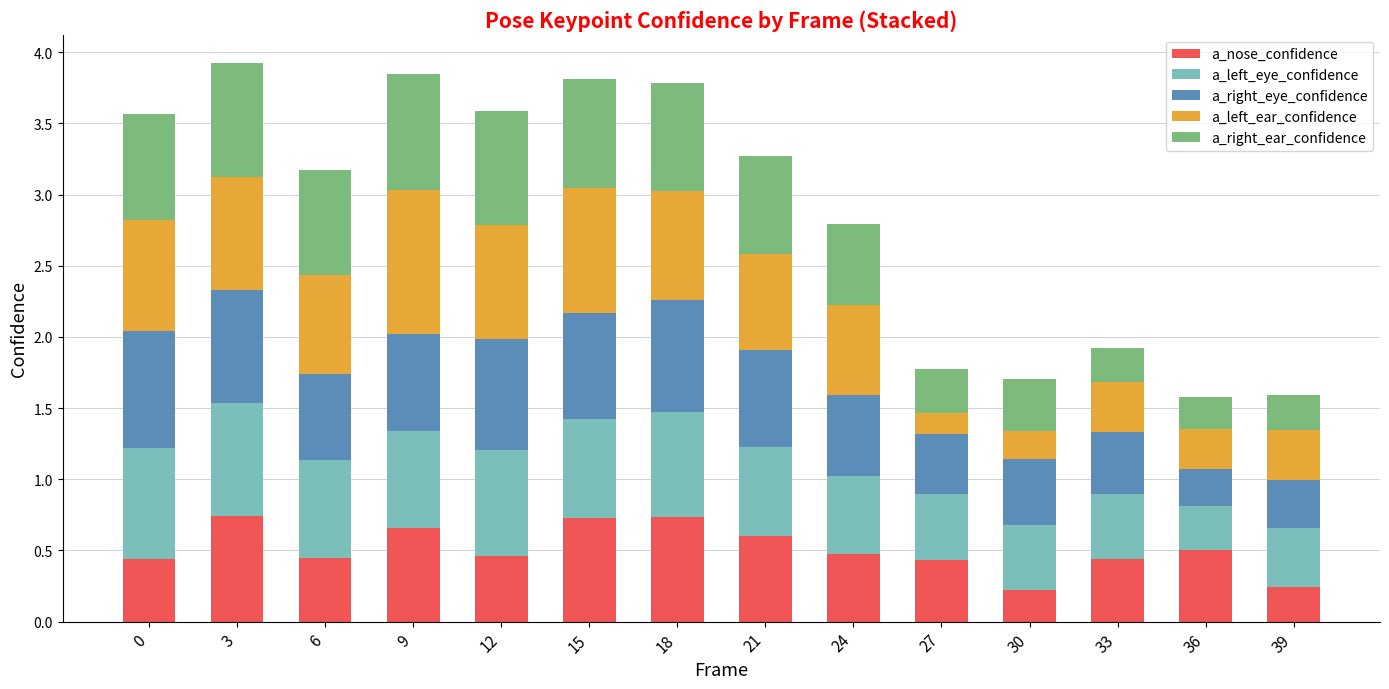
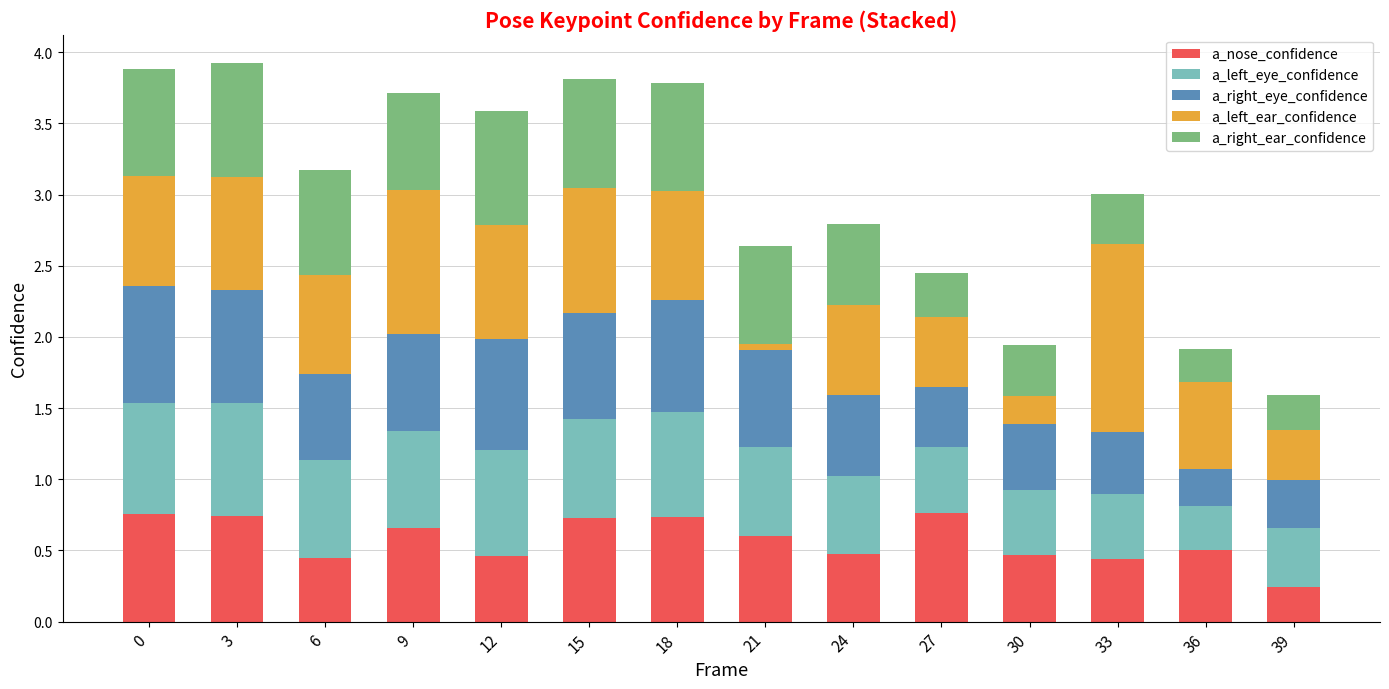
  {
    "a_nose_confidence": {
-     "0": 0.44,
+     "0": 0.76,
      "3": 0.74,
      "6": 0.45,
      "9": 0.66,
      "12": 0.46,
      "15": 0.73,
      "18": 0.73,
      "21": 0.60,
      "24": 0.48,
-     "27": 0.43,
-     "30": 0.23,
+     "27": 0.76,
+     "30": 0.47,
      "33": 0.44,
      "36": 0.50,
      "39": 0.24
    },
    "a_left_ear_confidence": {
      "0": 0.78,
      "3": 0.80,
      "6": 0.69,
      "9": 1.01,
      "12": 0.80,
      "15": 0.88,
      "18": 0.77,
-     "21": 0.68,
+     "21": 0.04,
      "24": 0.63,
-     "27": 0.15,
+     "27": 0.49,
      "30": 0.20,
-     "33": 0.35,
-     "36": 0.28,
+     "33": 1.33,
+     "36": 0.61,
      "39": 0.35
    },
    "a_right_ear_confidence": {
      "0": 0.75,
      "3": 0.80,
      "6": 0.73,
-     "9": 0.81,
+     "9": 0.68,
      "12": 0.80,
      "15": 0.77,
      "18": 0.76,
      "21": 0.69,
      "24": 0.57,
      "27": 0.31,
      "30": 0.36,
-     "33": 0.24,
+     "33": 0.35,
      "36": 0.23,
      "39": 0.24
    }
  }
